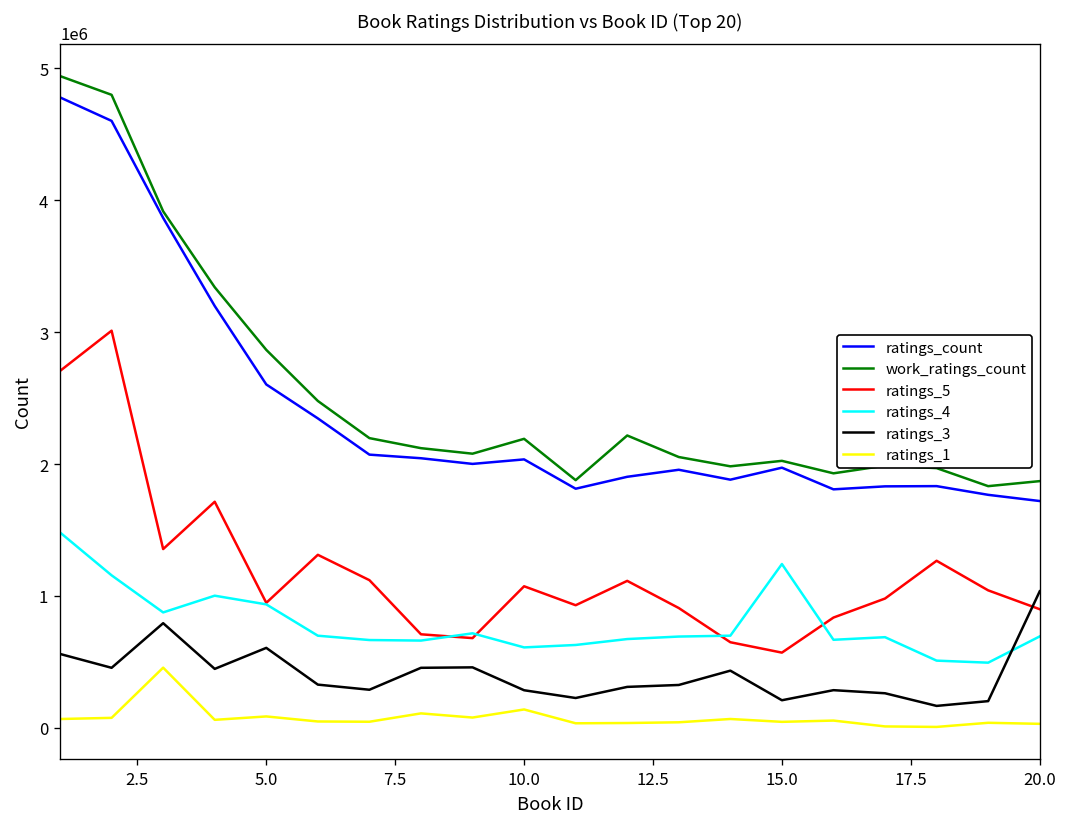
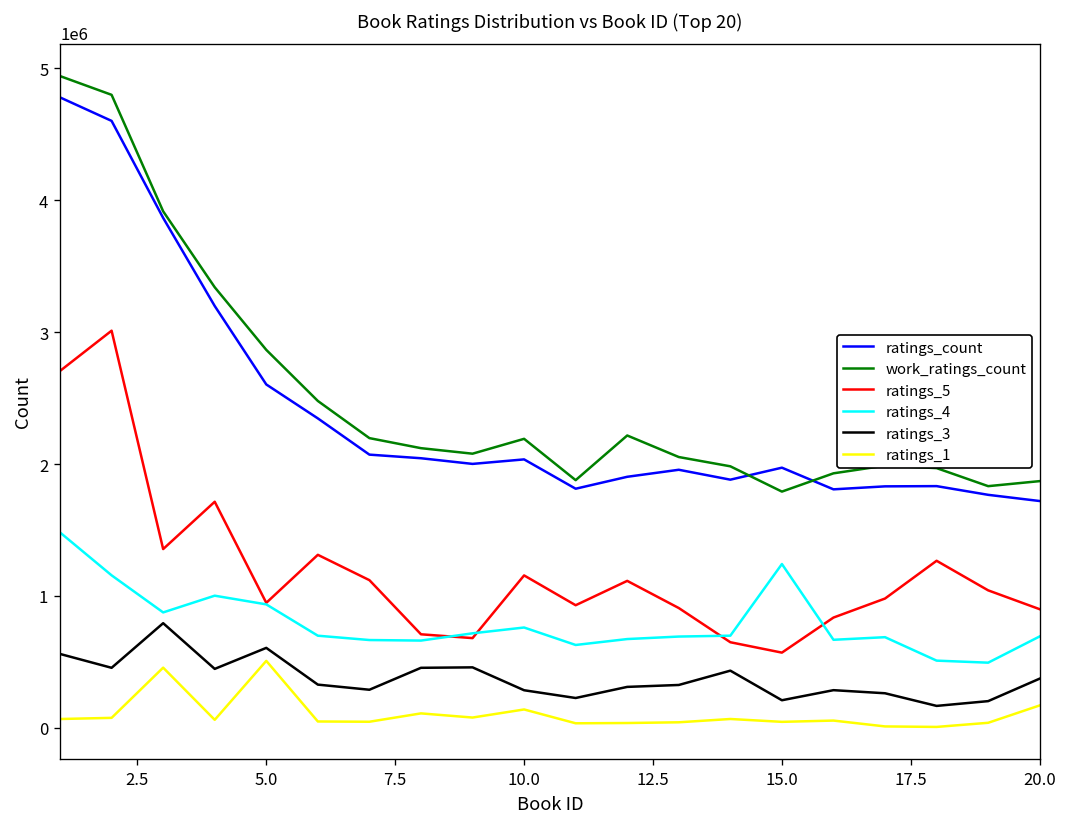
  {
    "ratings_count": {
      "5.0": 2600000,
      "10.0": 2040000,
      "15.0": 1970000,
      "20.0": 1720000
    },
    "work_ratings_count": {
      "5.0": 2870000,
      "10.0": 2190000,
-     "15.0": 2020000,
+     "15.0": 1790000,
      "20.0": 1870000
    },
    "ratings_5": {
-     "10.0": 1070000,
+     "10.0": 1160000,
      "15.0": 570000,
      "20.0": 900000
    },
    "ratings_4": {
-     "10.0": 610000,
+     "10.0": 760000,
      "15.0": 1240000,
      "20.0": 690000
    },
    "ratings_3": {
      "5.0": 610000,
      "10.0": 280000,
      "15.0": 210000,
-     "20.0": 1040000
+     "20.0": 370000
    },
    "ratings_1": {
-     "5.0": 90000,
+     "5.0": 510000,
      "10.0": 140000,
      "15.0": 50000,
-     "20.0": 30000
+     "20.0": 170000
    }
  }
